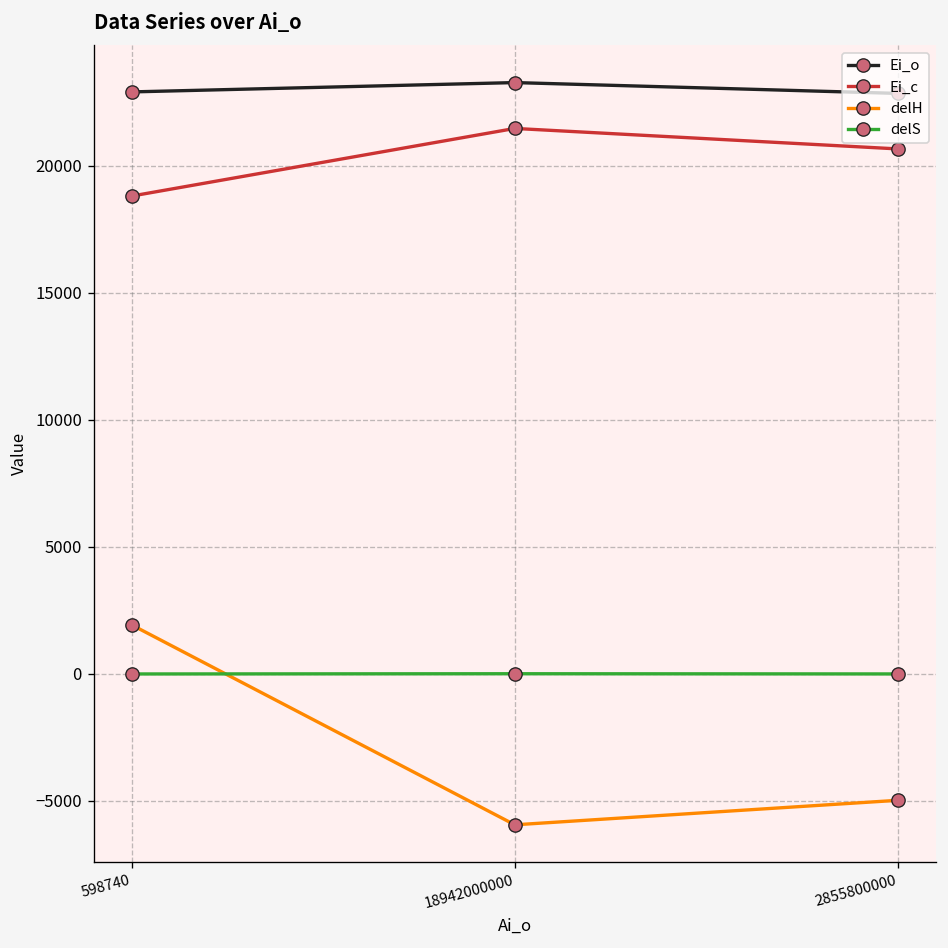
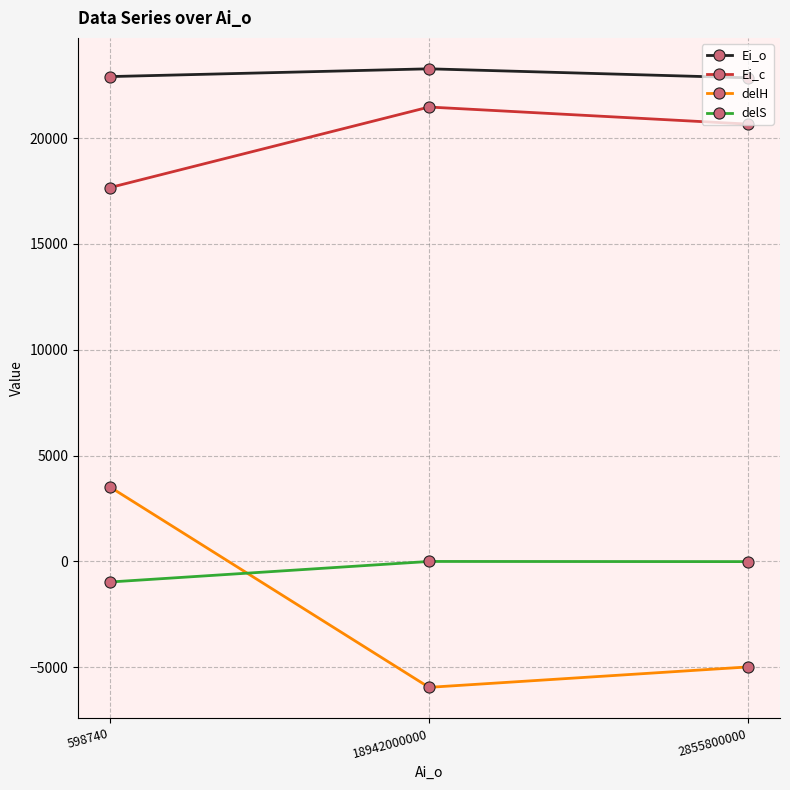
  {
    "Ei_o": {
      "598740": 22900,
      "18942000000": 23300
    },
    "Ei_c": {
-     "598740": 18800,
+     "598740": 17700,
      "18942000000": 21500
    },
    "delH": {
-     "598740": 1900,
+     "598740": 3500,
      "18942000000": -5900,
      "2855800000": -5000
    },
    "delS": {
-     "598740": 0,
+     "598740": -1000,
      "18942000000": 0,
      "2855800000": 0
    }
  }
